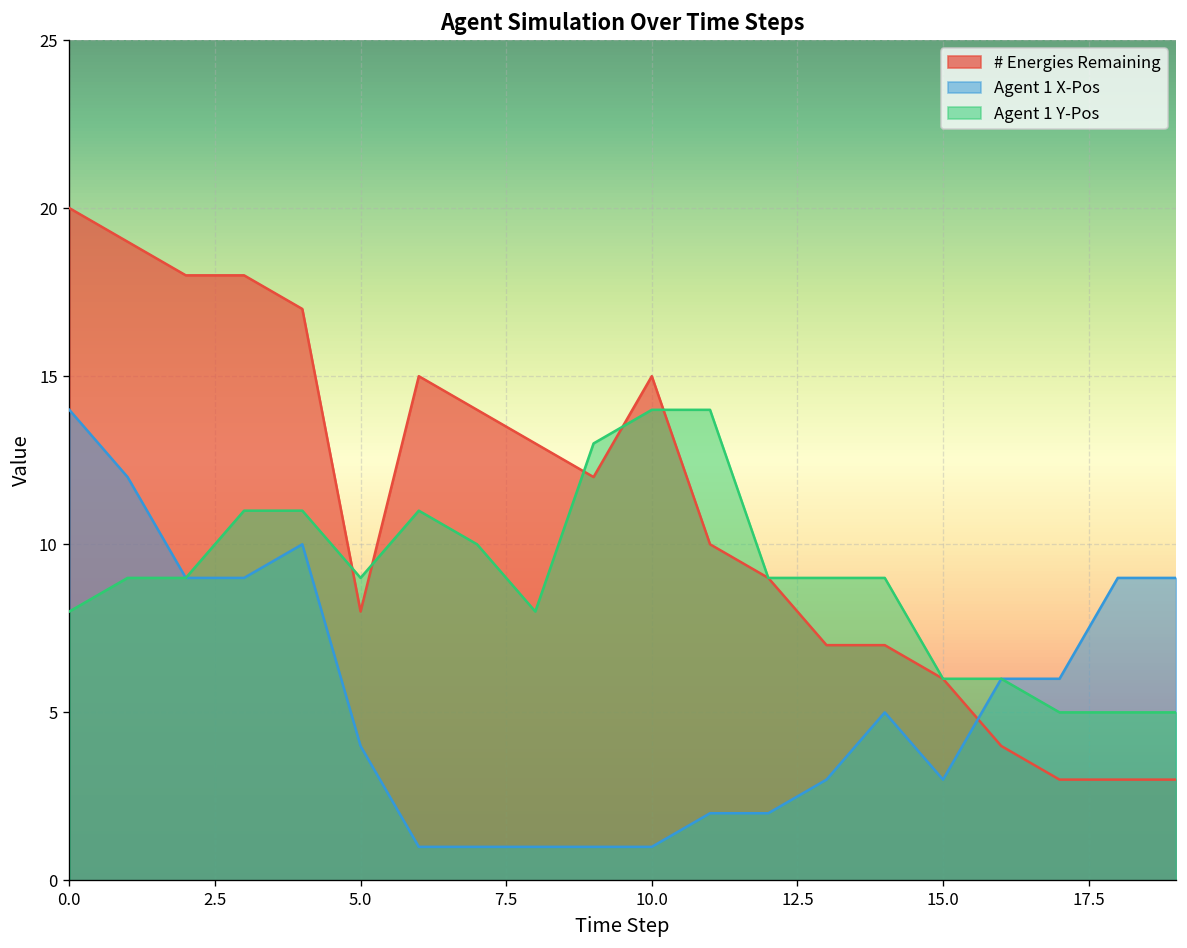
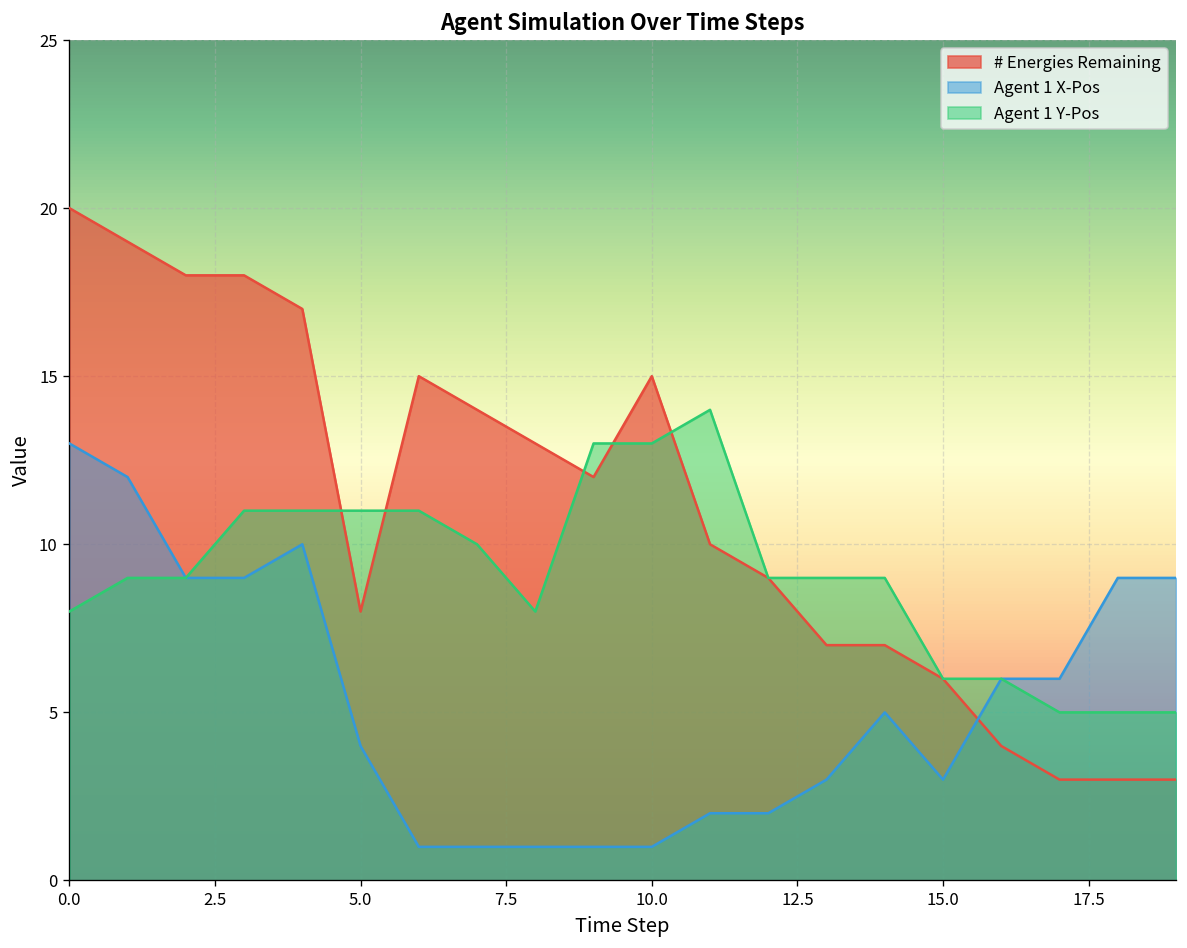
  {
    "# Energies Remaining": {
      "0.0": 20,
      "5.0": 8,
      "10.0": 15
    },
    "Agent 1 X-Pos": {
-     "0.0": 14,
+     "0.0": 13,
      "5.0": 4,
      "10.0": 1,
      "15.0": 3
    },
    "Agent 1 Y-Pos": {
      "0.0": 8,
-     "5.0": 9,
-     "10.0": 14
+     "5.0": 11,
+     "10.0": 13
    }
  }
